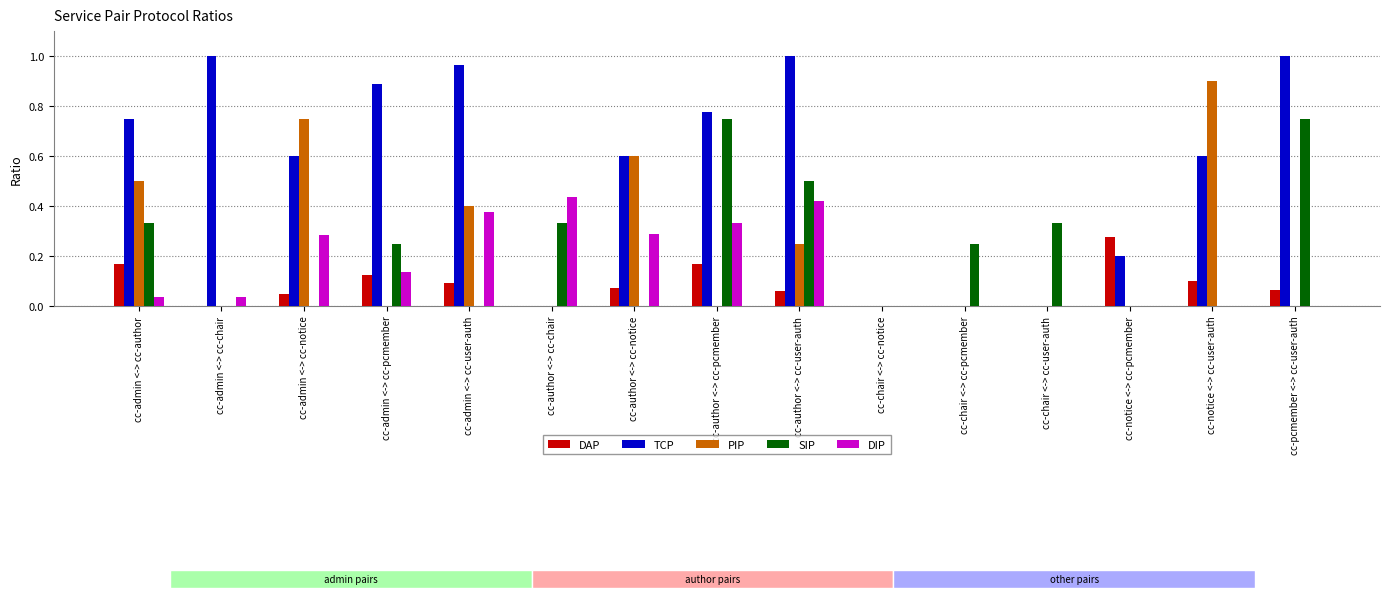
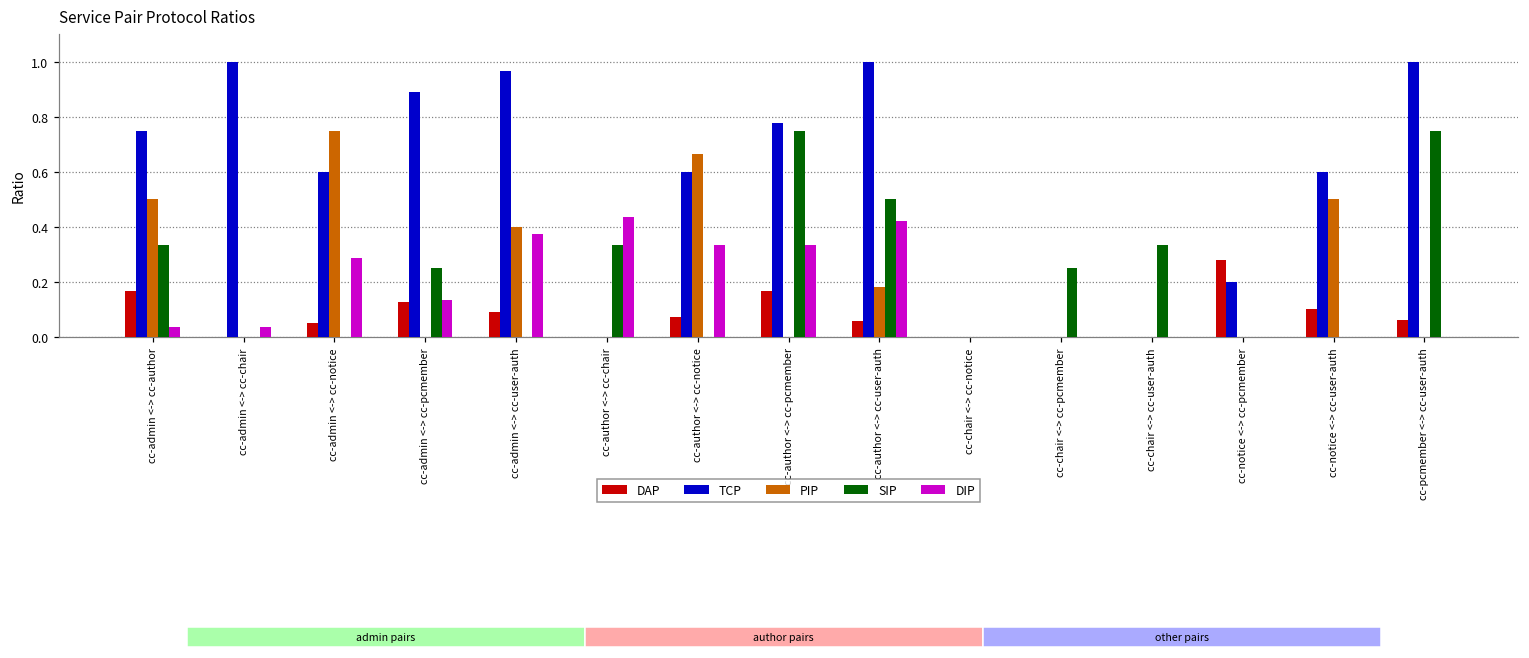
  {
    "DAP": {
      "cc-admin <-> cc-author": 0.17,
      "cc-admin <-> cc-chair": 0.00,
      "cc-admin <-> cc-notice": 0.05,
      "cc-admin <-> cc-pcmember": 0.13,
      "cc-admin <-> cc-user-auth": 0.09,
      "cc-author <-> cc-chair": 0.00,
      "cc-author <-> cc-notice": 0.07,
      "cc-author <-> cc-pcmember": 0.17,
      "cc-author <-> cc-user-auth": 0.06,
      "cc-chair <-> cc-notice": 0.00,
      "cc-chair <-> cc-pcmember": 0.00,
      "cc-chair <-> cc-user-auth": 0.00,
      "cc-notice <-> cc-pcmember": 0.28,
      "cc-notice <-> cc-user-auth": 0.10,
      "cc-pcmember <-> cc-user-auth": 0.06
    },
    "TCP": {
      "cc-admin <-> cc-author": 0.75,
      "cc-admin <-> cc-chair": 1.00,
      "cc-admin <-> cc-notice": 0.60,
      "cc-admin <-> cc-pcmember": 0.89,
      "cc-admin <-> cc-user-auth": 0.97,
      "cc-author <-> cc-chair": 0.00,
      "cc-author <-> cc-notice": 0.60,
      "cc-author <-> cc-pcmember": 0.78,
      "cc-author <-> cc-user-auth": 1.00,
      "cc-chair <-> cc-notice": 0.00,
      "cc-chair <-> cc-pcmember": 0.00,
      "cc-chair <-> cc-user-auth": 0.00,
      "cc-notice <-> cc-pcmember": 0.20,
      "cc-notice <-> cc-user-auth": 0.60,
      "cc-pcmember <-> cc-user-auth": 1.00
    },
    "PIP": {
      "cc-admin <-> cc-author": 0.50,
      "cc-admin <-> cc-chair": 0.00,
      "cc-admin <-> cc-notice": 0.75,
      "cc-admin <-> cc-pcmember": 0.00,
      "cc-admin <-> cc-user-auth": 0.40,
      "cc-author <-> cc-chair": 0.00,
-     "cc-author <-> cc-notice": 0.60,
+     "cc-author <-> cc-notice": 0.67,
      "cc-author <-> cc-pcmember": 0.00,
-     "cc-author <-> cc-user-auth": 0.25,
+     "cc-author <-> cc-user-auth": 0.18,
      "cc-chair <-> cc-notice": 0.00,
      "cc-chair <-> cc-pcmember": 0.00,
      "cc-chair <-> cc-user-auth": 0.00,
      "cc-notice <-> cc-pcmember": 0.00,
-     "cc-notice <-> cc-user-auth": 0.9,
+     "cc-notice <-> cc-user-auth": 0.5,
      "cc-pcmember <-> cc-user-auth": 0.00
    },
    "SIP": {
      "cc-admin <-> cc-author": 0.33,
      "cc-admin <-> cc-chair": 0.00,
      "cc-admin <-> cc-notice": 0.00,
      "cc-admin <-> cc-pcmember": 0.25,
      "cc-admin <-> cc-user-auth": 0.00,
      "cc-author <-> cc-chair": 0.33,
      "cc-author <-> cc-notice": 0.00,
      "cc-author <-> cc-pcmember": 0.75,
      "cc-author <-> cc-user-auth": 0.50,
      "cc-chair <-> cc-notice": 0.00,
      "cc-chair <-> cc-pcmember": 0.25,
      "cc-chair <-> cc-user-auth": 0.33,
      "cc-notice <-> cc-pcmember": 0.00,
      "cc-notice <-> cc-user-auth": 0.00,
      "cc-pcmember <-> cc-user-auth": 0.75
    },
    "DIP": {
      "cc-admin <-> cc-author": 0.04,
      "cc-admin <-> cc-chair": 0.04,
      "cc-admin <-> cc-notice": 0.29,
      "cc-admin <-> cc-pcmember": 0.13,
      "cc-admin <-> cc-user-auth": 0.38,
      "cc-author <-> cc-chair": 0.44,
-     "cc-author <-> cc-notice": 0.29,
+     "cc-author <-> cc-notice": 0.33,
      "cc-author <-> cc-pcmember": 0.33,
      "cc-author <-> cc-user-auth": 0.42,
      "cc-chair <-> cc-notice": 0.00,
      "cc-chair <-> cc-pcmember": 0.00,
      "cc-chair <-> cc-user-auth": 0.00,
      "cc-notice <-> cc-pcmember": 0.00,
      "cc-notice <-> cc-user-auth": 0.00,
      "cc-pcmember <-> cc-user-auth": 0.00
    }
  }
